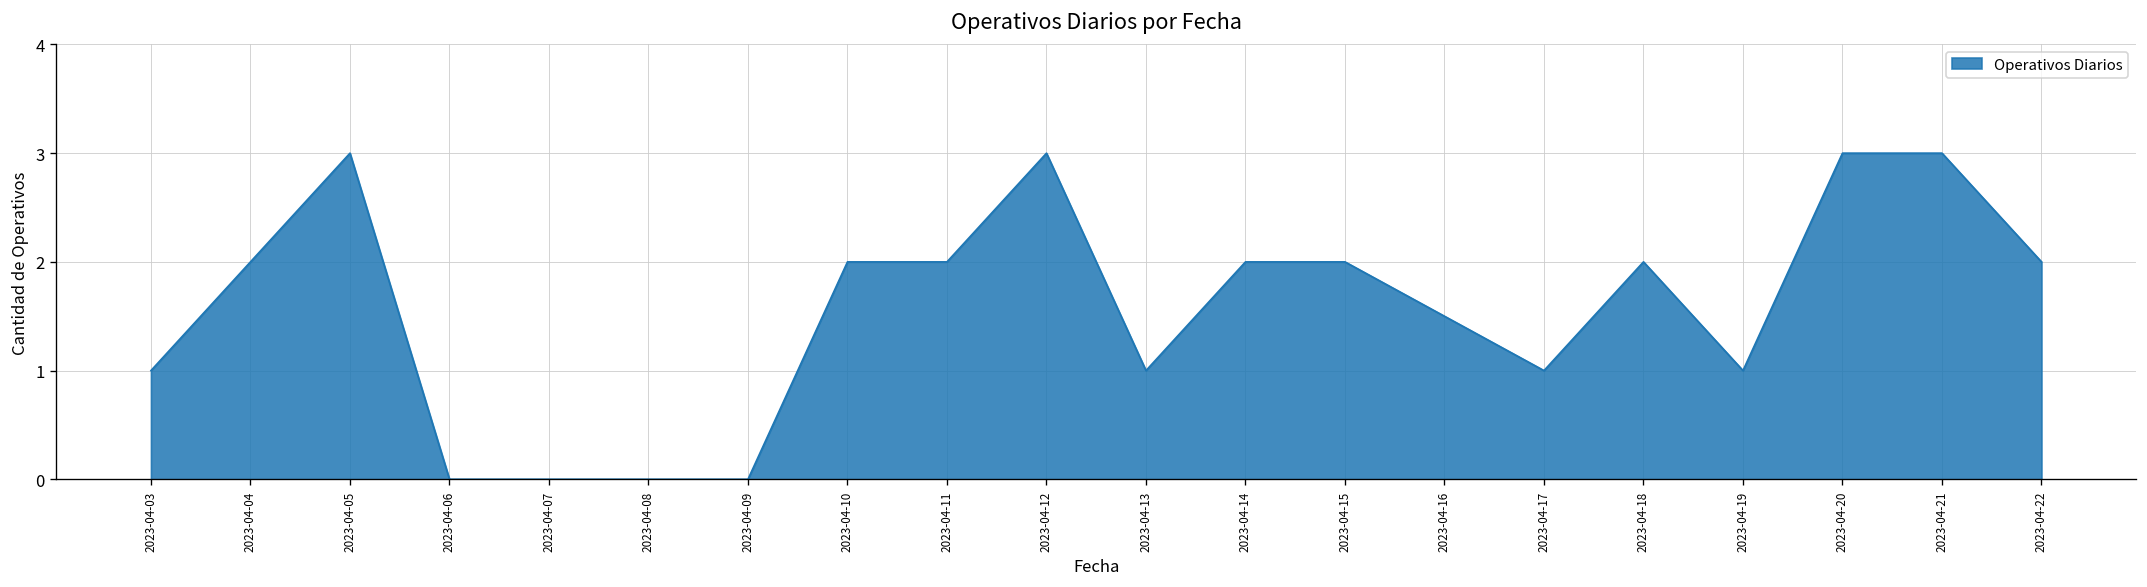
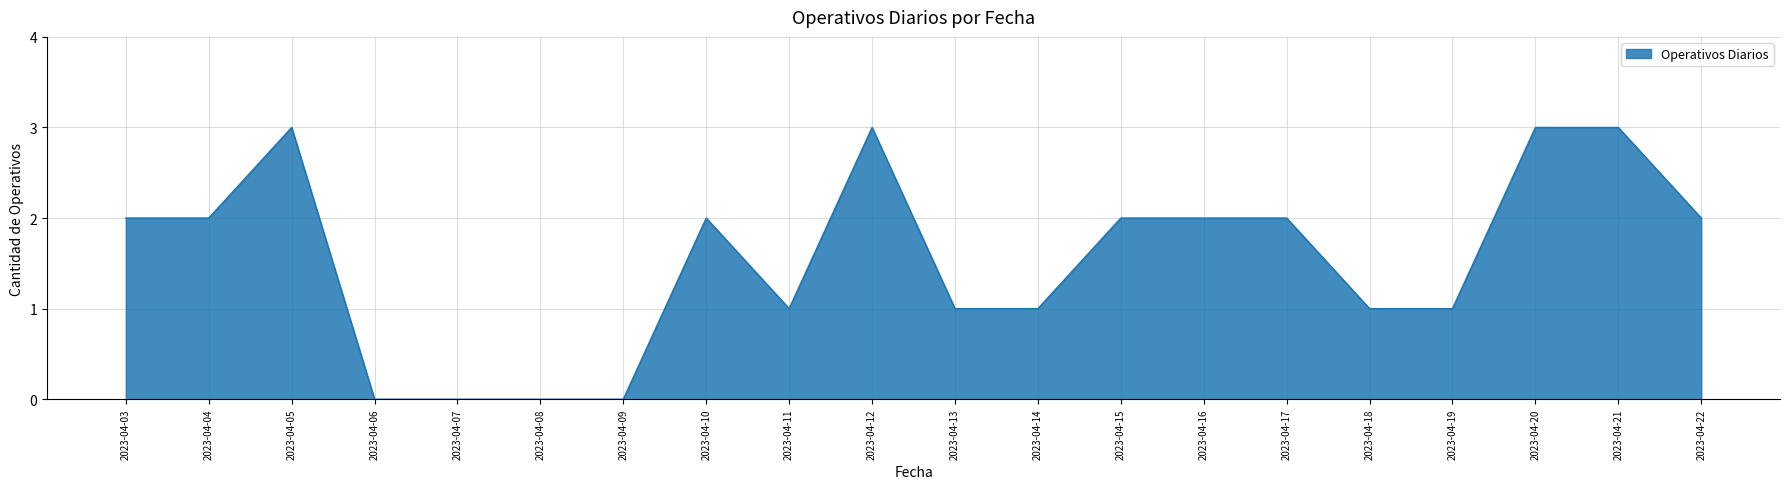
  {
-   "2023-04-03": 1,
+   "2023-04-03": 2,
    "2023-04-04": 2,
    "2023-04-05": 3,
    "2023-04-06": 0,
    "2023-04-07": 0,
    "2023-04-08": 0,
    "2023-04-09": 0,
    "2023-04-10": 2,
-   "2023-04-11": 2,
+   "2023-04-11": 1,
    "2023-04-12": 3,
    "2023-04-13": 1,
-   "2023-04-14": 2,
+   "2023-04-14": 1,
    "2023-04-15": 2,
-   "2023-04-17": 1,
-   "2023-04-18": 2,
+   "2023-04-17": 2,
+   "2023-04-18": 1,
    "2023-04-19": 1,
    "2023-04-20": 3,
    "2023-04-21": 3,
    "2023-04-22": 2
  }
